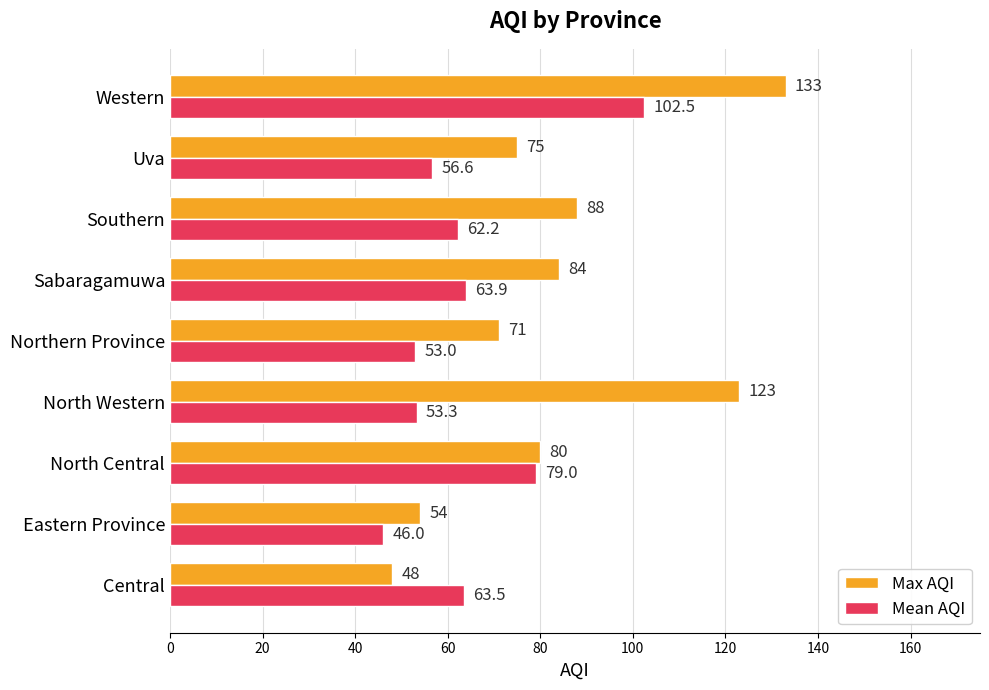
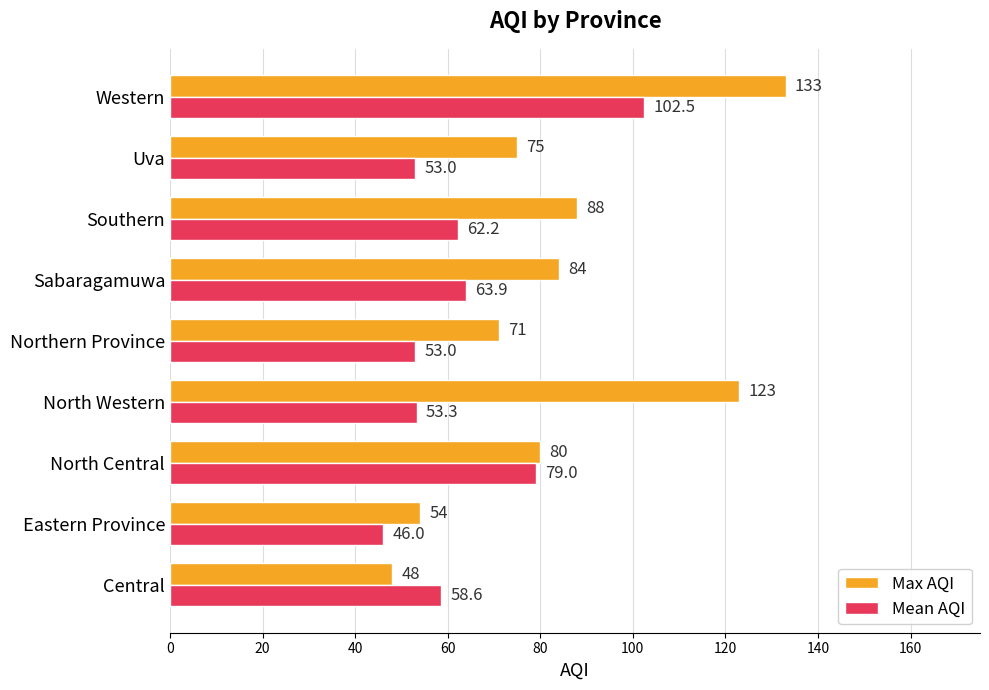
  {
    "Max AQI": {
      "Western": 133,
      "Uva": 75,
      "Southern": 88,
      "Sabaragamuwa": 84,
      "Northern Province": 71,
      "North Western": 123,
      "North Central": 80,
      "Eastern Province": 54,
      "Central": 48
    },
    "Mean AQI": {
      "Western": 102.5,
-     "Uva": 56.6,
+     "Uva": 53.0,
      "Southern": 62.2,
      "Sabaragamuwa": 63.9,
      "Northern Province": 53.0,
      "North Western": 53.3,
      "North Central": 79.0,
      "Eastern Province": 46.0,
-     "Central": 63.5
+     "Central": 58.6
    }
  }
